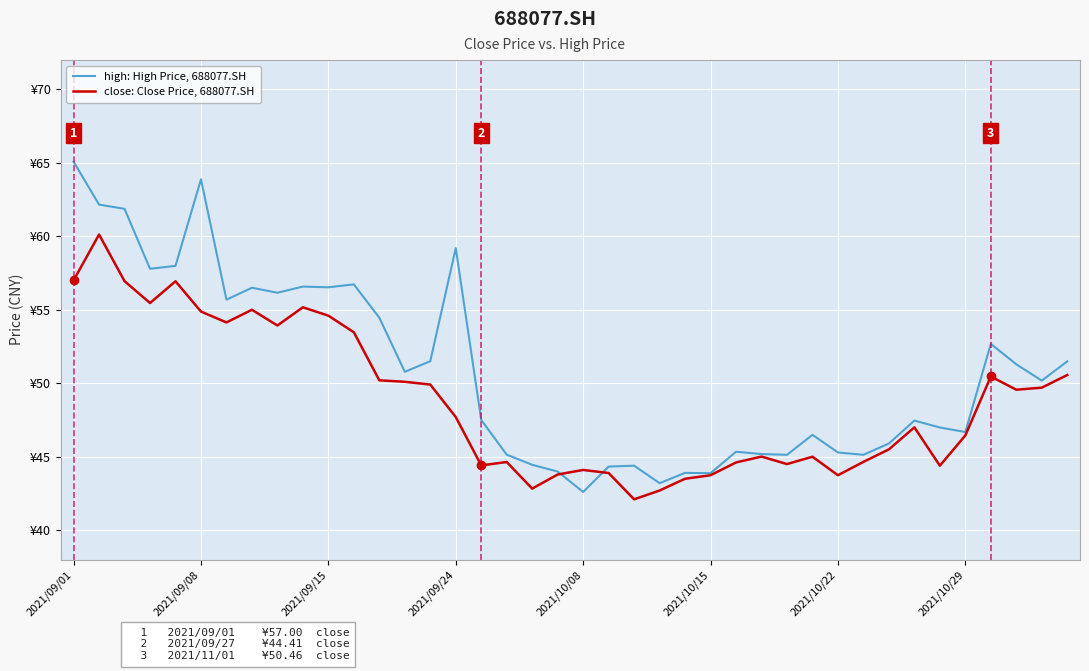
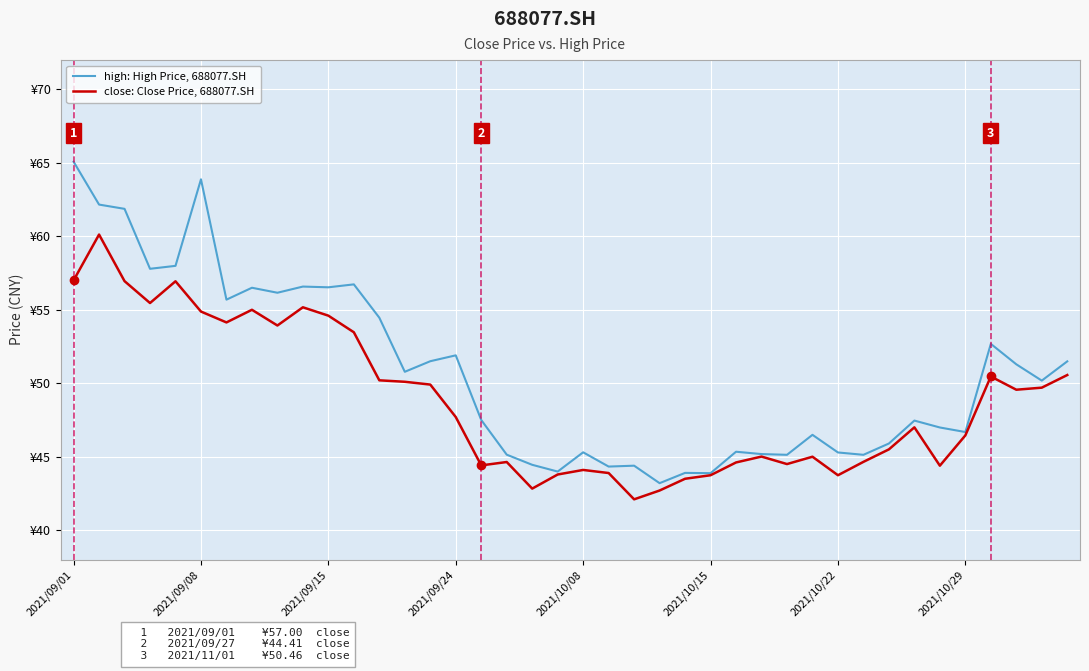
  {
    "high: High Price, 688077.SH": {
      "2021/09/08": "¥63.9",
      "2021/09/15": "¥56.5",
-     "2021/09/24": "¥59.2",
-     "2021/10/08": "¥42.6",
+     "2021/09/24": "¥51.9",
+     "2021/10/08": "¥45.3",
      "2021/10/22": "¥45.3",
      "2021/10/29": "¥46.7"
    }
  }
